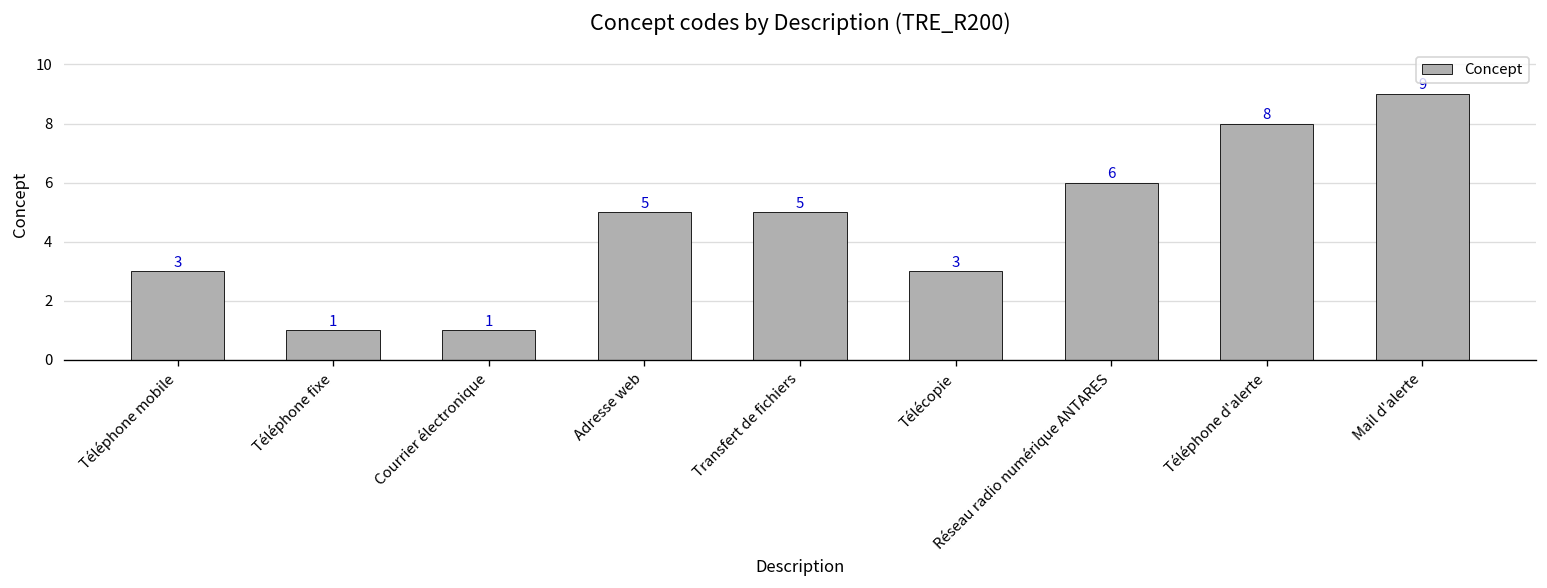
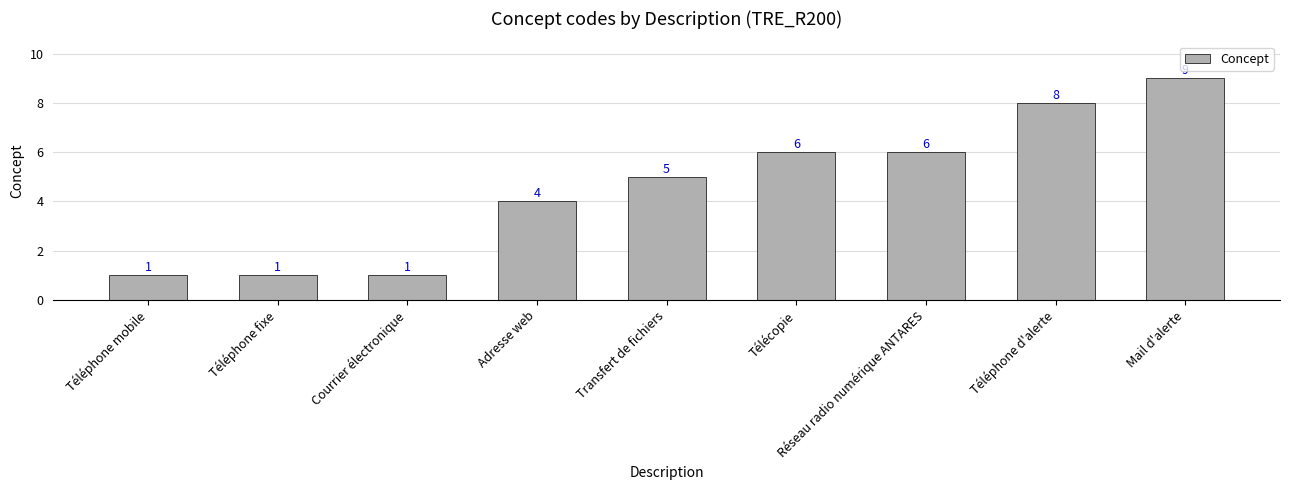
  {
-   "Téléphone mobile": 3,
+   "Téléphone mobile": 1,
    "Téléphone fixe": 1,
    "Courrier électronique": 1,
-   "Adresse web": 5,
+   "Adresse web": 4,
    "Transfert de fichiers": 5,
-   "Télécopie": 3,
+   "Télécopie": 6,
    "Réseau radio numérique ANTARES": 6,
    "Téléphone d'alerte": 8
  }
